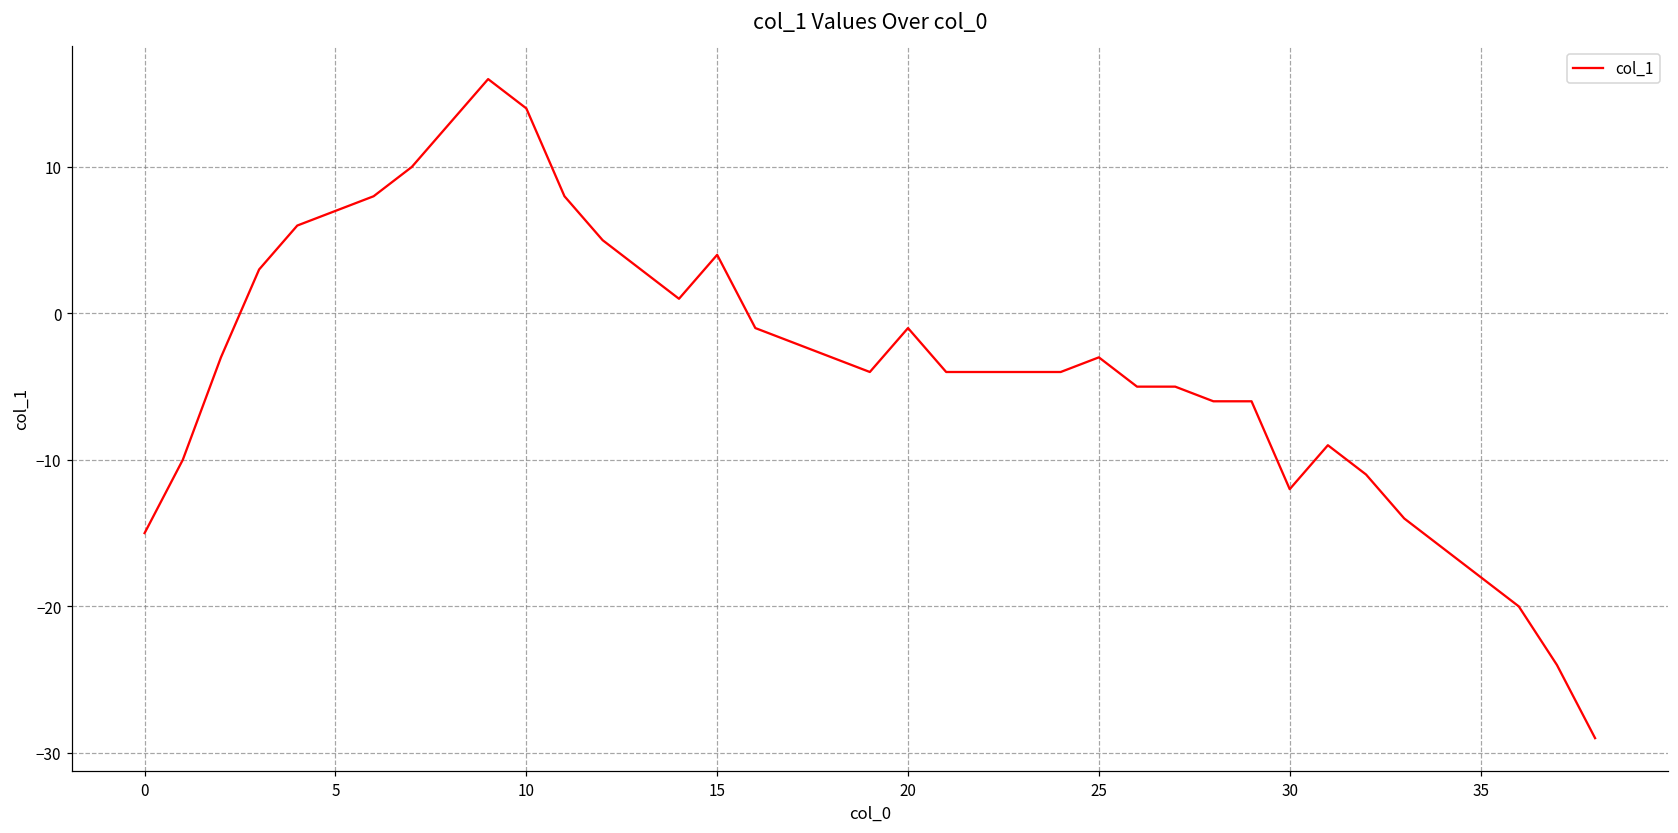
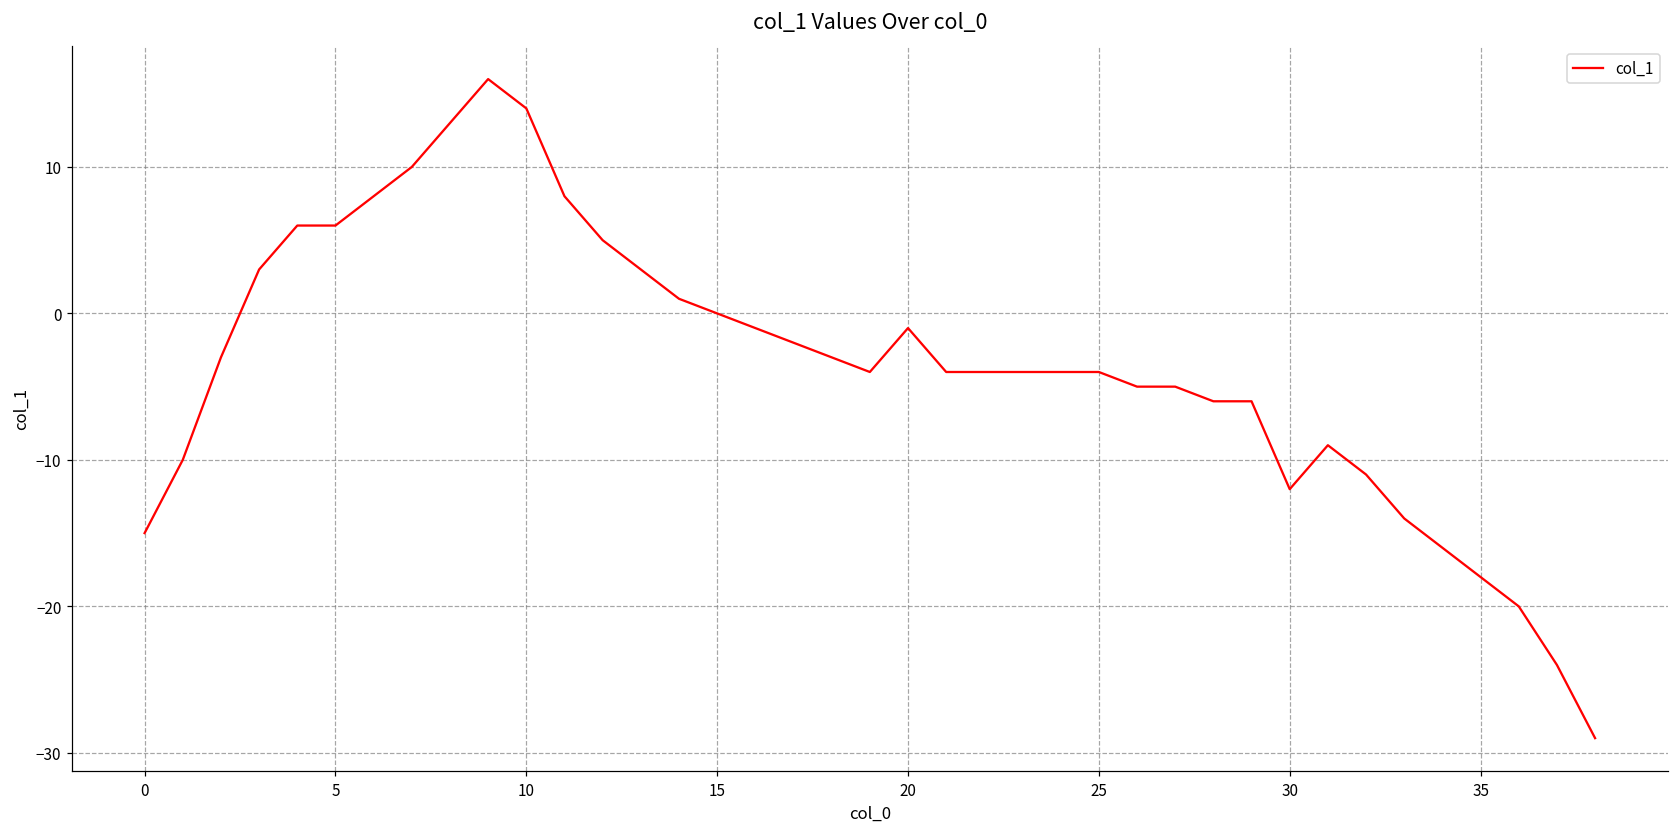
  {
    "0": -15,
-   "5": 7,
+   "5": 6,
    "10": 14,
-   "15": 4,
+   "15": 0,
    "20": -1,
-   "25": -3,
+   "25": -4,
    "30": -12,
    "35": -18
  }
